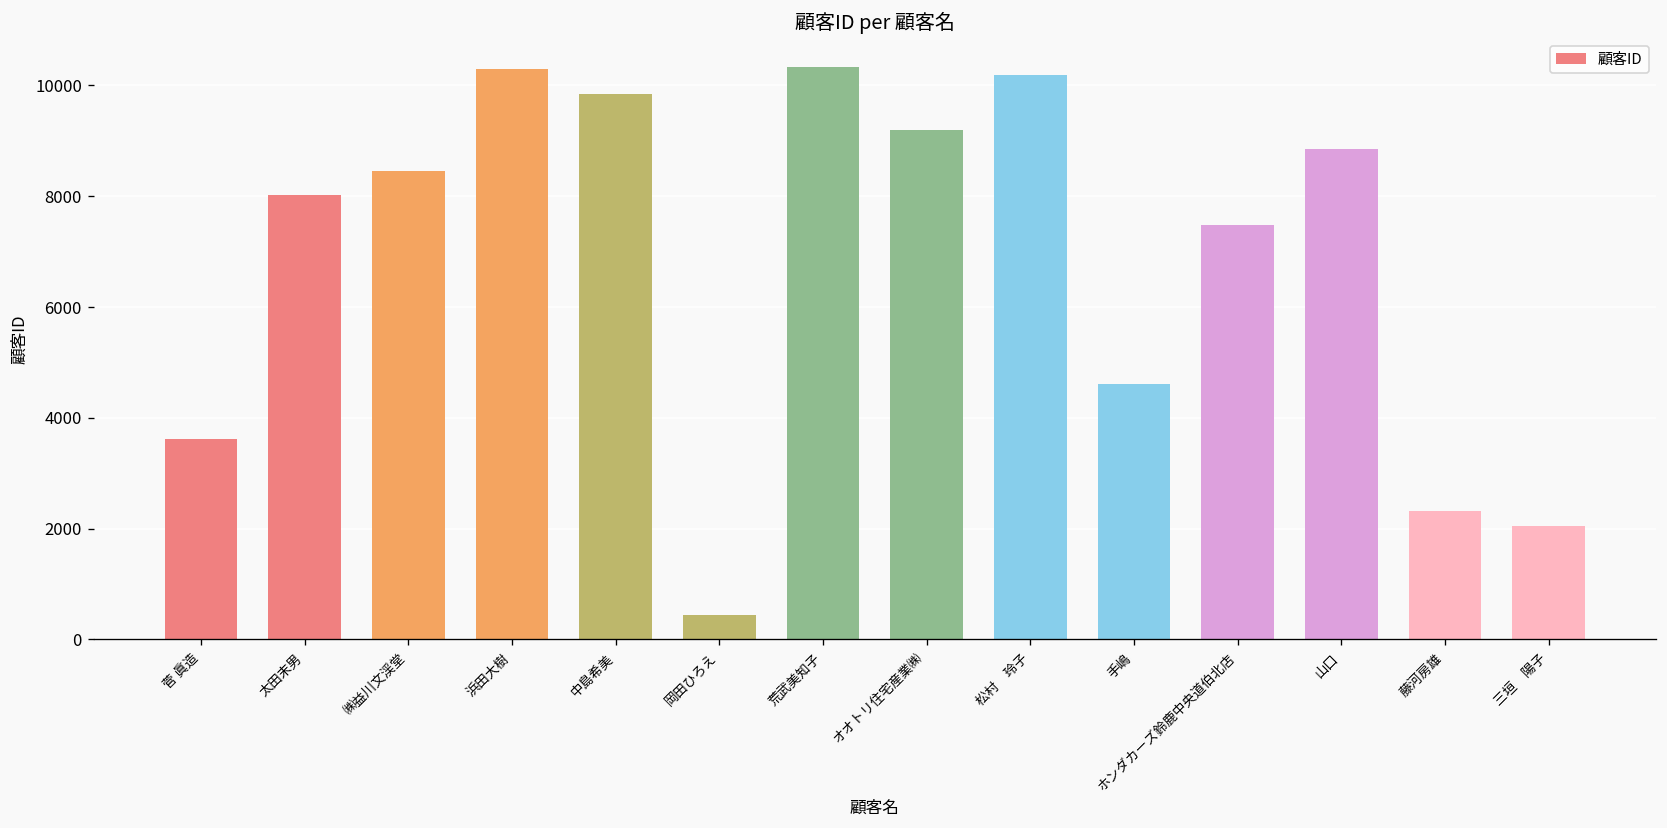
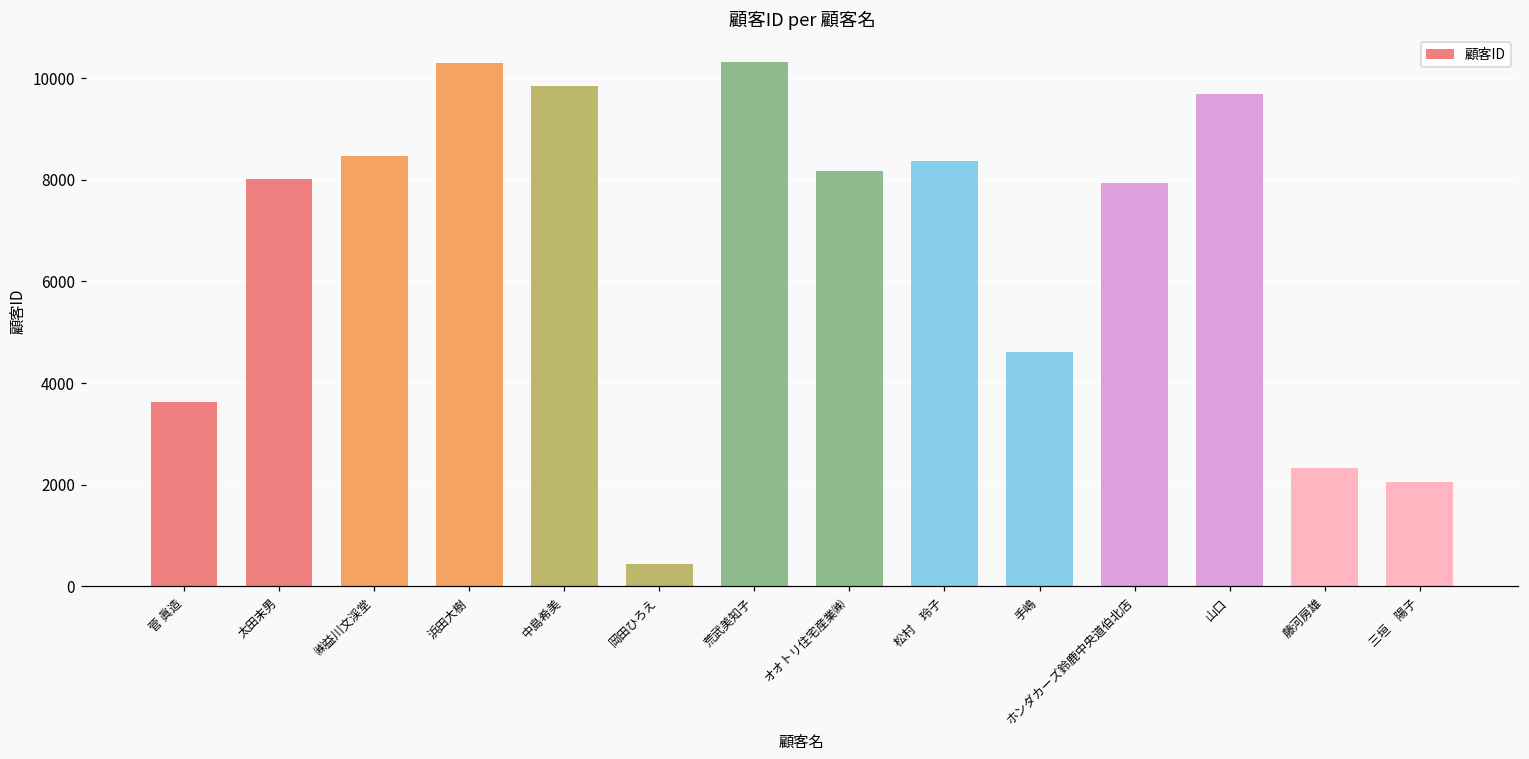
  {
    "菅 眞造": 3600,
    "太田末男": 8000,
    "㈱益川文渓堂": 8500,
    "浜田大樹": 10300,
    "中島希美": 9800,
    "岡田ひろえ": 400,
    "荒武美知子": 10300,
-   "オオトリ住宅産業㈱": 9200,
-   "松村 玲子": 10200,
+   "オオトリ住宅産業㈱": 8200,
+   "松村 玲子": 8400,
    "手嶋": 4600,
-   "ホンダカーズ鈴鹿中央道伯北店": 7500,
-   "山口": 8800,
+   "ホンダカーズ鈴鹿中央道伯北店": 7900,
+   "山口": 9700,
    "藤河房雄": 2300,
    "三垣 陽子": 2000
  }
